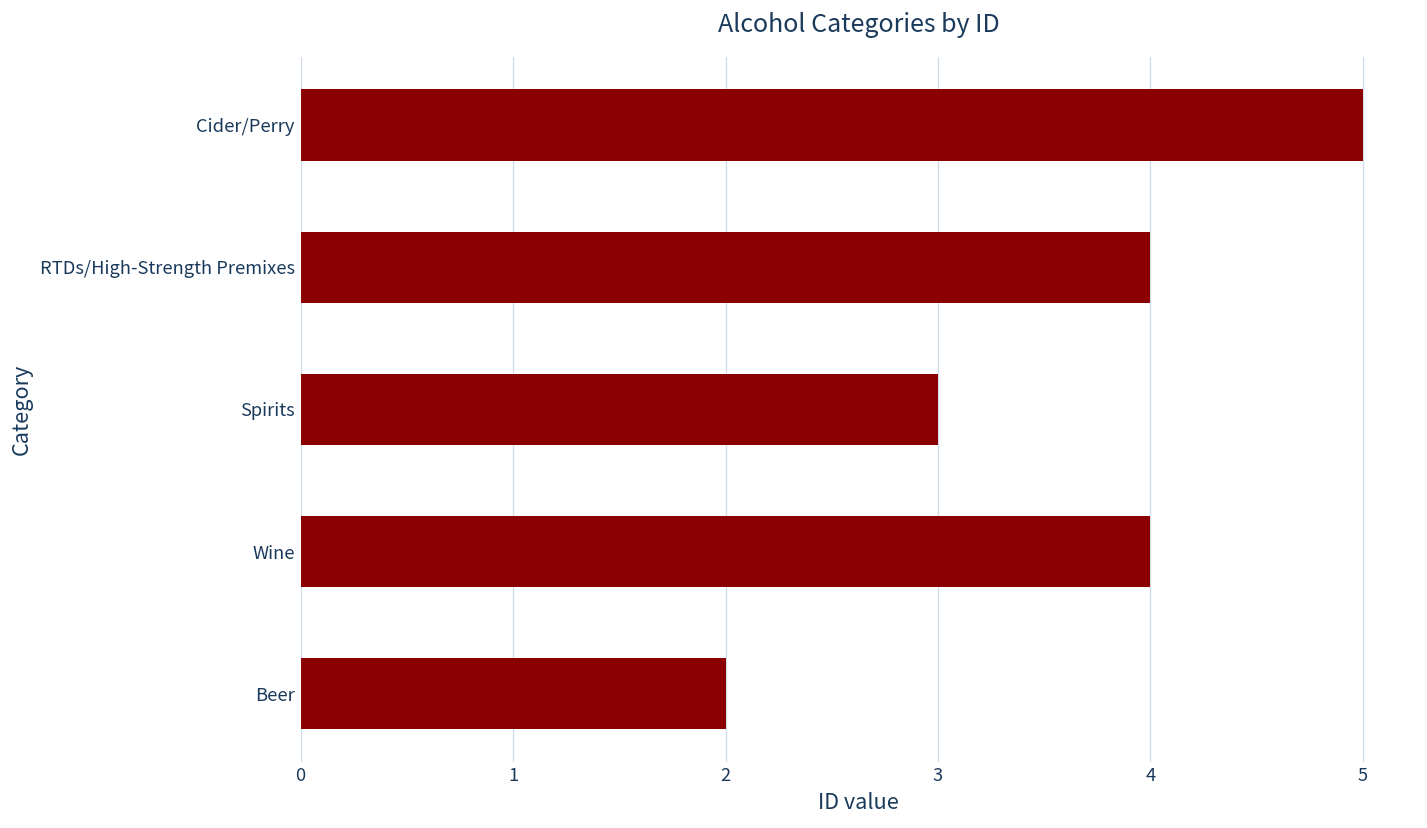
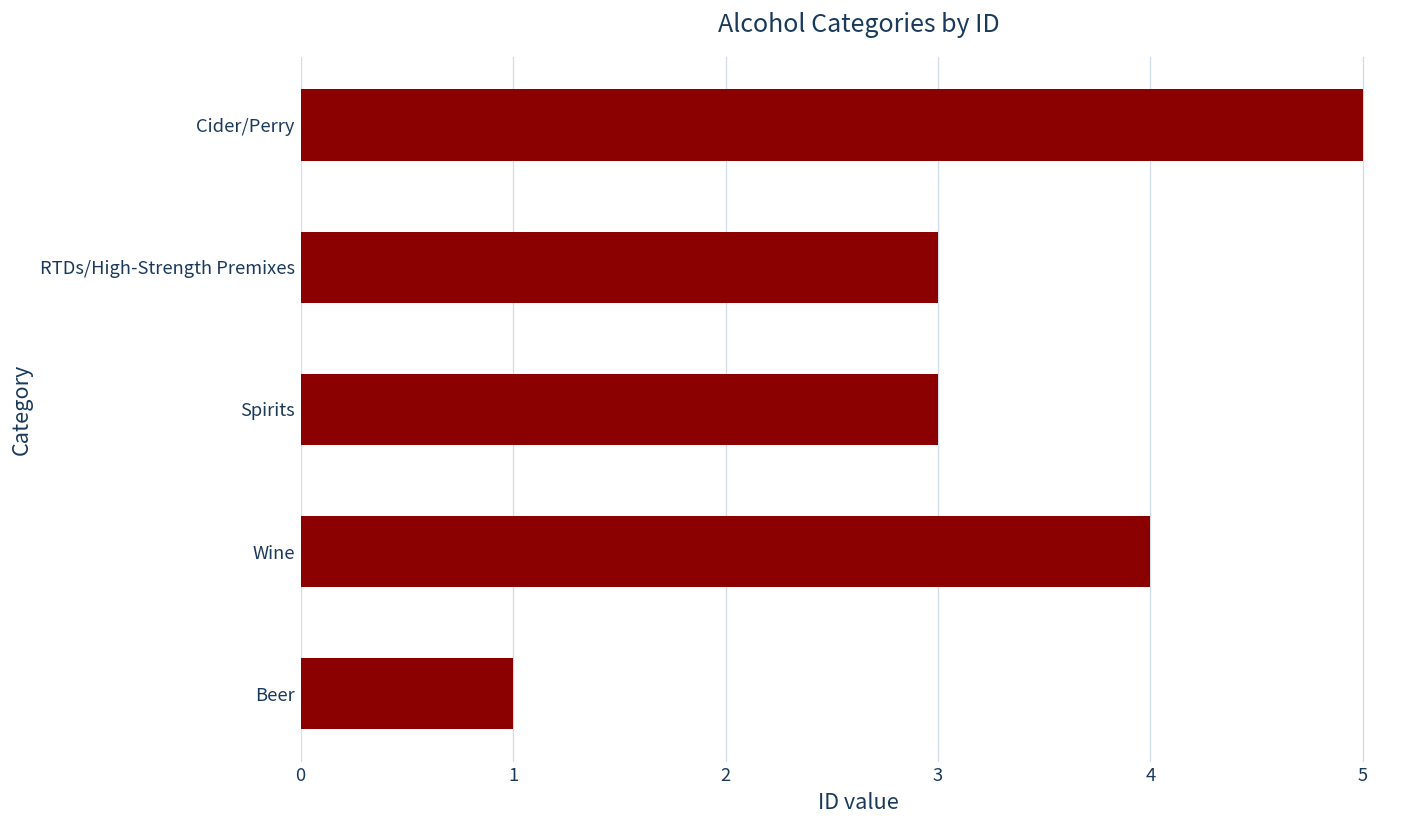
  {
    "Cider/Perry": 5,
-   "RTDs/High-Strength Premixes": 4,
+   "RTDs/High-Strength Premixes": 3,
    "Spirits": 3,
    "Wine": 4,
-   "Beer": 2
+   "Beer": 1
  }
